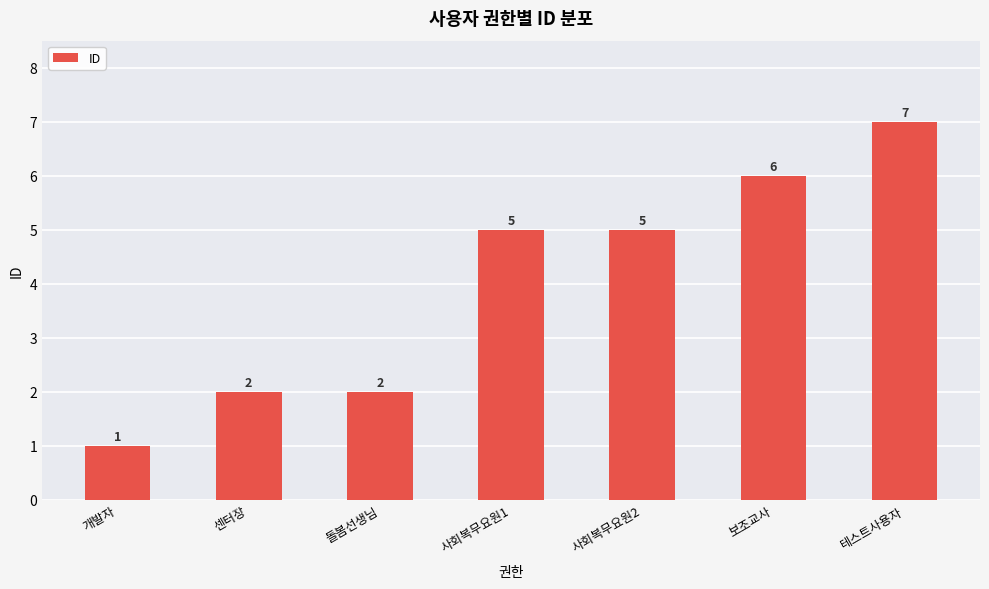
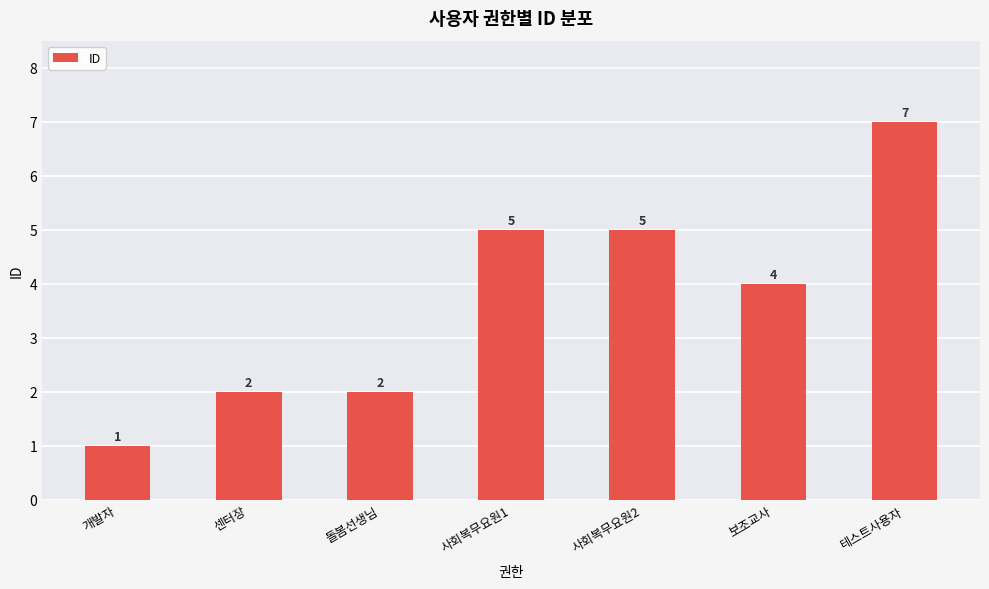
  {
    "개발자": 1,
    "센터장": 2,
    "돌봄선생님": 2,
    "사회복무요원1": 5,
    "사회복무요원2": 5,
-   "보조교사": 6,
+   "보조교사": 4,
    "테스트사용자": 7
  }
